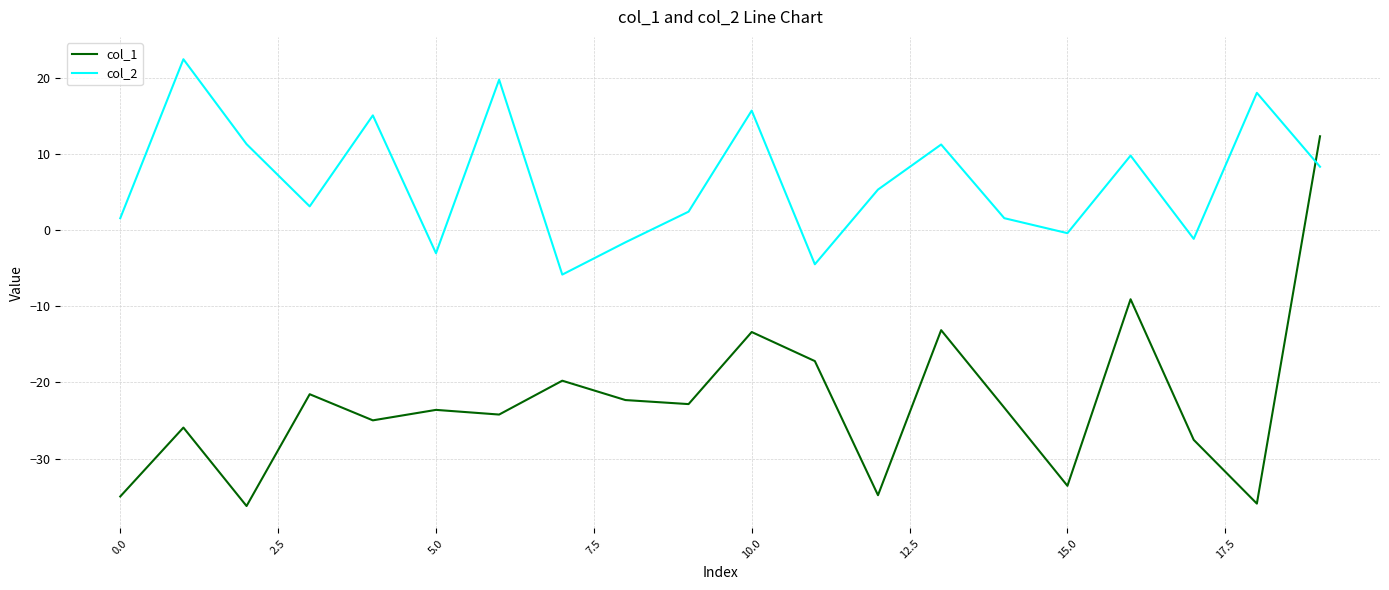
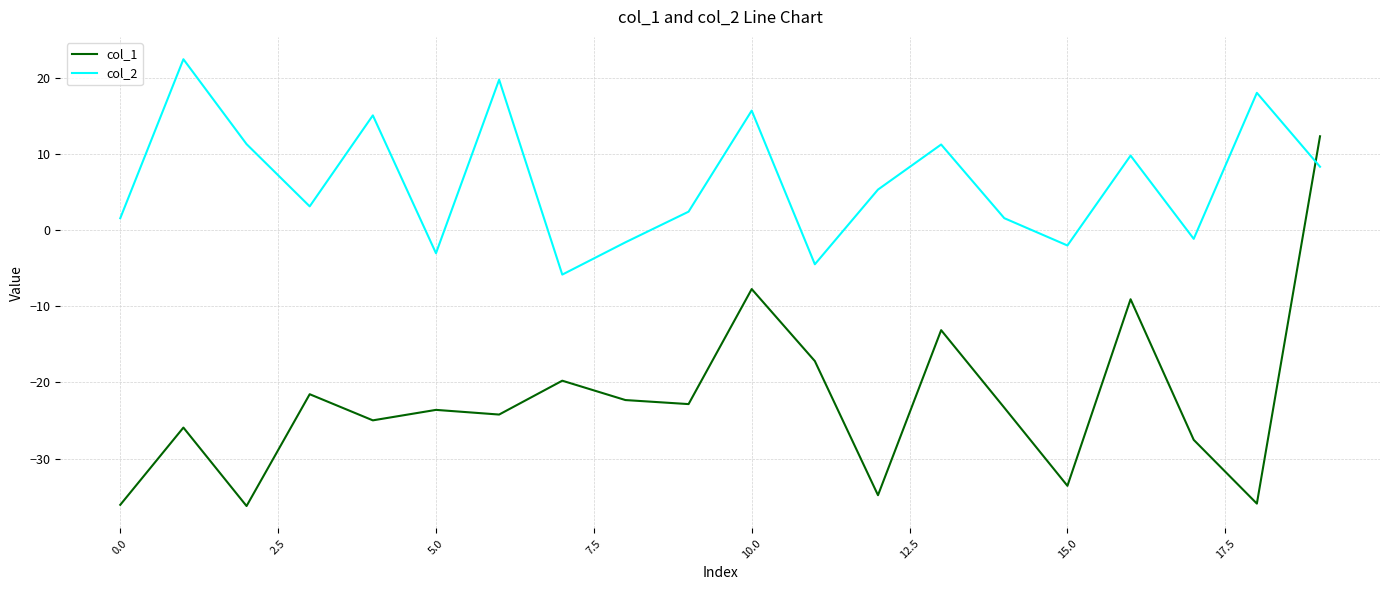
  {
    "col_1": {
-     "0.0": -35,
+     "0.0": -36,
      "5.0": -24,
-     "10.0": -13,
+     "10.0": -8,
      "15.0": -34
    },
    "col_2": {
      "0.0": 2,
      "5.0": -3,
      "10.0": 16,
-     "15.0": 0
+     "15.0": -2
    }
  }
